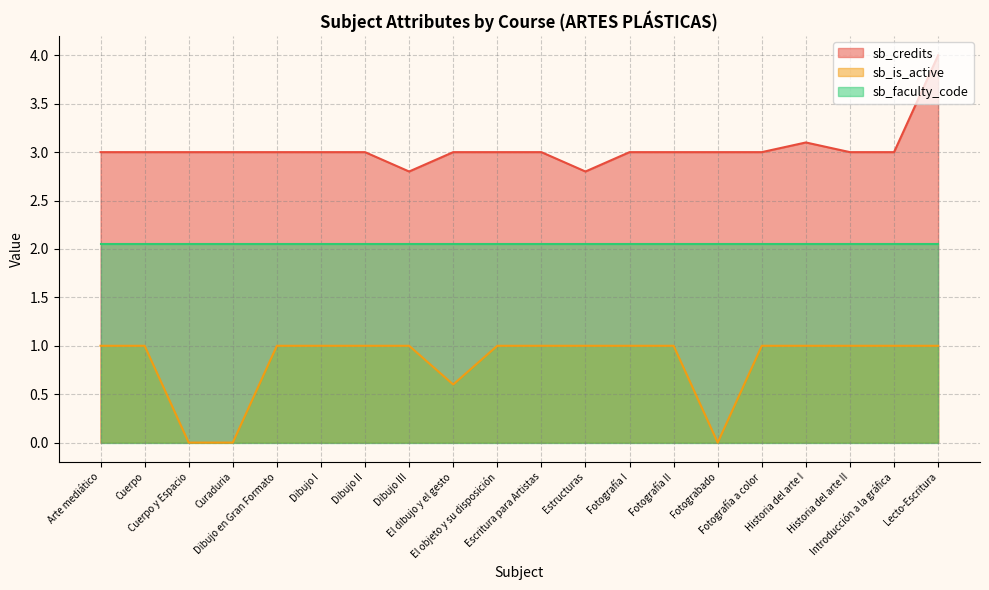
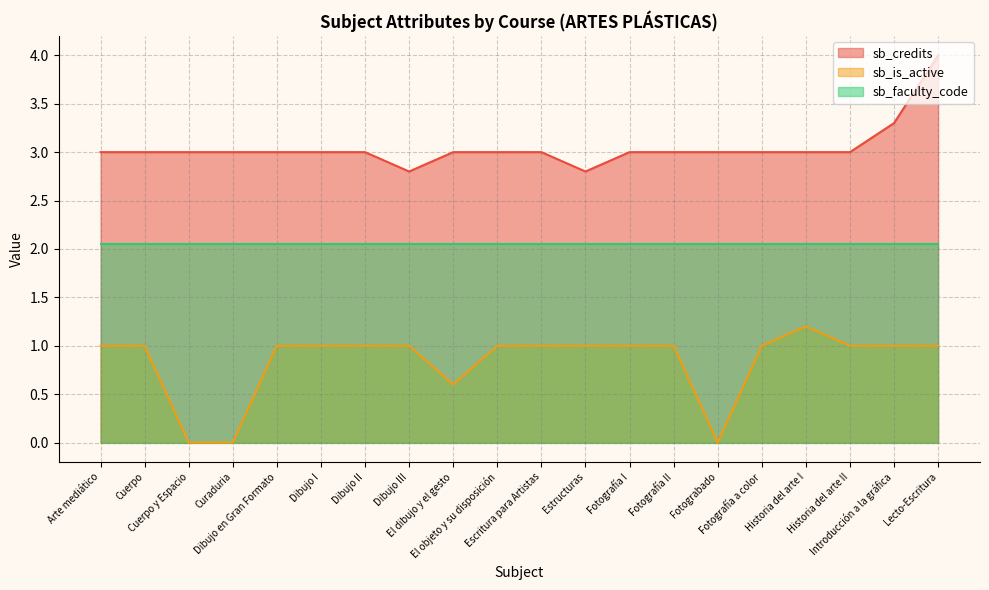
  {
    "sb_credits": {
      "Arte mediático": 3.0,
      "Cuerpo": 3.0,
      "Cuerpo y Espacio": 3.0,
      "Curaduria": 3.0,
      "Dibujo en Gran Formato": 3.0,
      "Dibujo I": 3.0,
      "Dibujo II": 3.0,
      "Dibujo III": 2.8,
      "El dibujo y el gesto": 3.0,
      "El objeto y su disposición": 3.0,
      "Escritura para Artistas": 3.0,
      "Estructuras": 2.8,
      "Fotografía I": 3.0,
      "Fotografía II": 3.0,
      "Fotograbado": 3.0,
      "Fotografía a color": 3.0,
-     "Historia del arte I": 3.1,
+     "Historia del arte I": 3.0,
      "Historia del arte II": 3.0,
-     "Introducción a la gráfica": 3.0
+     "Introducción a la gráfica": 3.3
    },
    "sb_is_active": {
      "Arte mediático": 1.0,
      "Cuerpo": 1.0,
      "Cuerpo y Espacio": 0.0,
      "Curaduria": 0.0,
      "Dibujo en Gran Formato": 1.0,
      "Dibujo I": 1.0,
      "Dibujo II": 1.0,
      "Dibujo III": 1.0,
      "El dibujo y el gesto": 0.6,
      "El objeto y su disposición": 1.0,
      "Escritura para Artistas": 1.0,
      "Estructuras": 1.0,
      "Fotografía I": 1.0,
      "Fotografía II": 1.0,
      "Fotograbado": 0.0,
      "Fotografía a color": 1.0,
-     "Historia del arte I": 1.0,
+     "Historia del arte I": 1.2,
      "Historia del arte II": 1.0,
      "Introducción a la gráfica": 1.0,
      "Lecto-Escritura": 1.0
    },
    "sb_faculty_code": {
      "Arte mediático": 2.0,
      "Cuerpo": 2.0,
      "Cuerpo y Espacio": 2.0,
      "Curaduria": 2.0,
      "Dibujo en Gran Formato": 2.0,
      "Dibujo I": 2.0,
      "Dibujo II": 2.0,
      "Dibujo III": 2.0,
      "El dibujo y el gesto": 2.0,
      "El objeto y su disposición": 2.0,
      "Escritura para Artistas": 2.0,
      "Estructuras": 2.0,
      "Fotografía I": 2.0,
      "Fotografía II": 2.0,
      "Fotograbado": 2.0,
      "Fotografía a color": 2.0,
      "Historia del arte I": 2.0,
      "Historia del arte II": 2.0,
      "Introducción a la gráfica": 2.0,
      "Lecto-Escritura": 2.0
    }
  }
